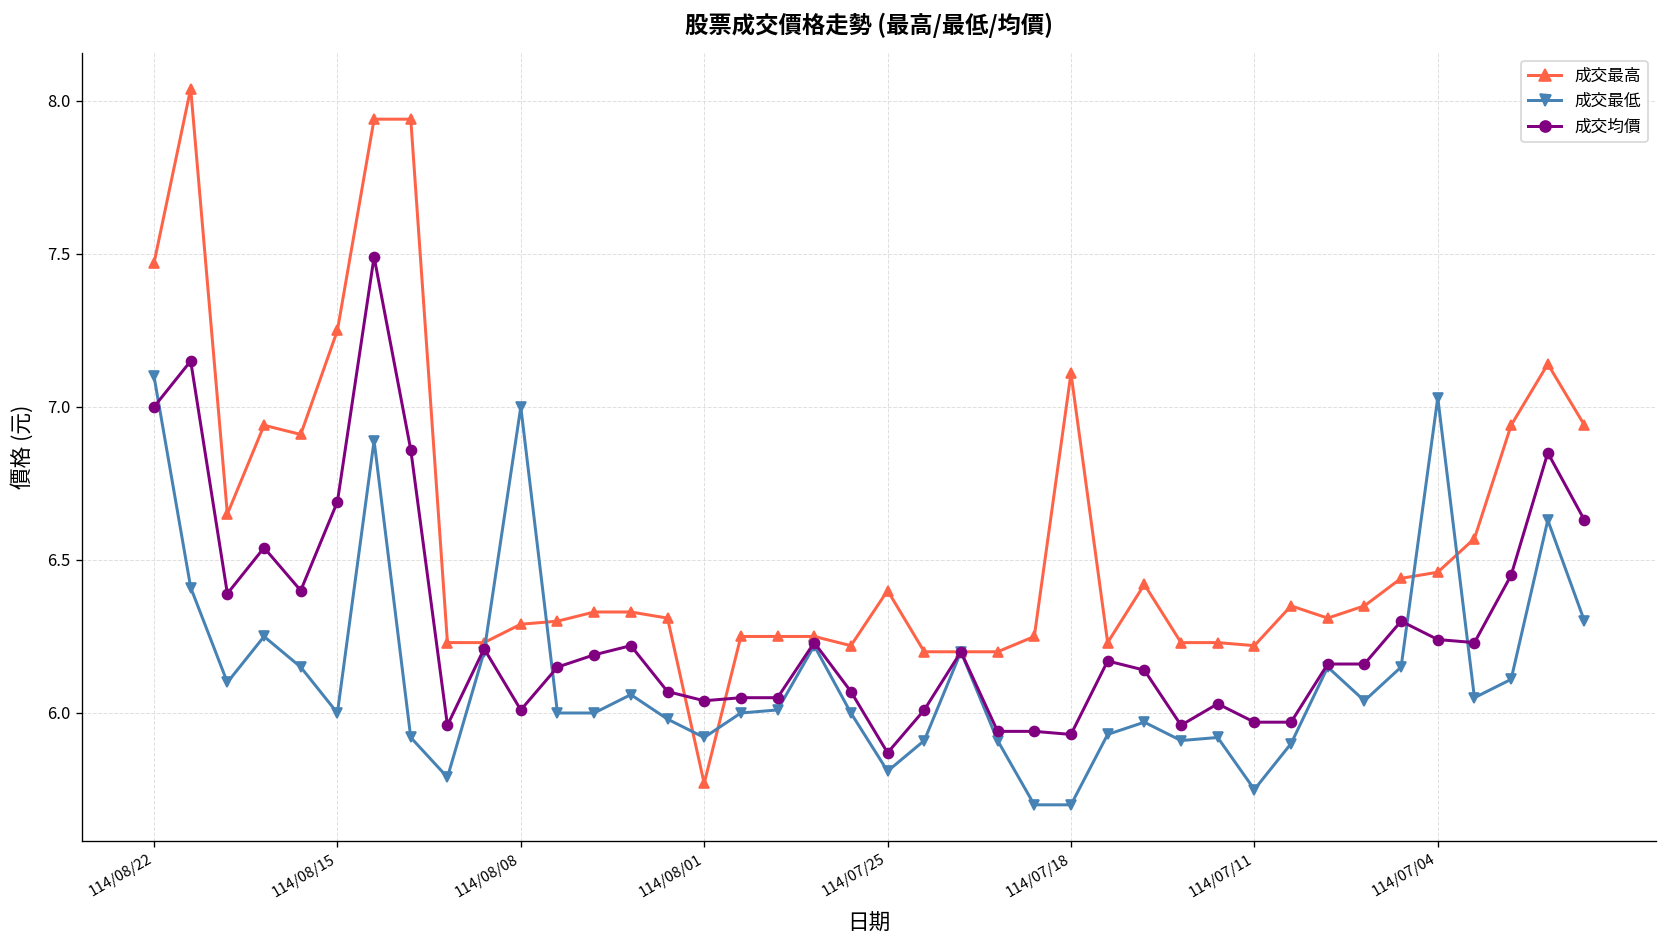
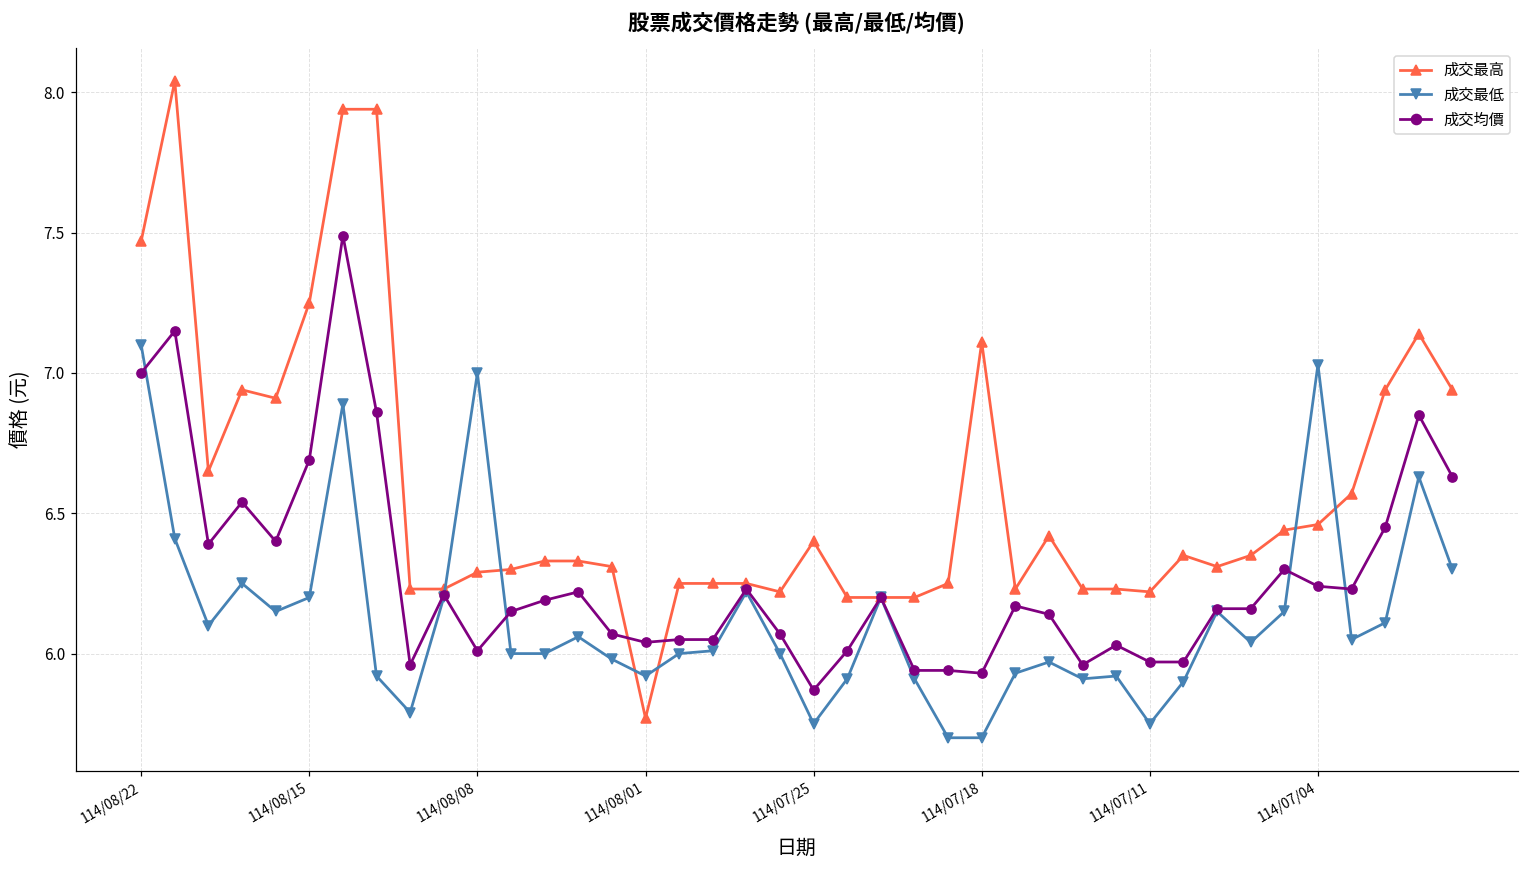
  {
    "成交最高": {
      "114/08/22": 7.47,
      "114/08/15": 7.25,
      "114/08/08": 6.29,
      "114/08/01": 5.77,
      "114/07/25": 6.40,
      "114/07/18": 7.11,
      "114/07/11": 6.22,
      "114/07/04": 6.46
    },
    "成交最低": {
      "114/08/22": 7.10,
-     "114/08/15": 6.0,
+     "114/08/15": 6.2,
      "114/08/08": 7.00,
      "114/08/01": 5.92,
-     "114/07/25": 5.81,
+     "114/07/25": 5.75,
      "114/07/18": 5.70,
      "114/07/11": 5.75,
      "114/07/04": 7.03
    },
    "成交均價": {
      "114/08/22": 7.00,
      "114/08/15": 6.69,
      "114/08/08": 6.01,
      "114/08/01": 6.04,
      "114/07/25": 5.87,
      "114/07/18": 5.93,
      "114/07/11": 5.97,
      "114/07/04": 6.24
    }
  }
